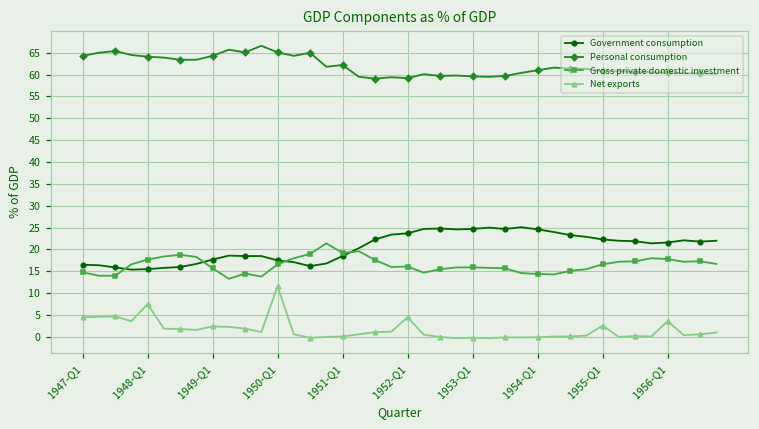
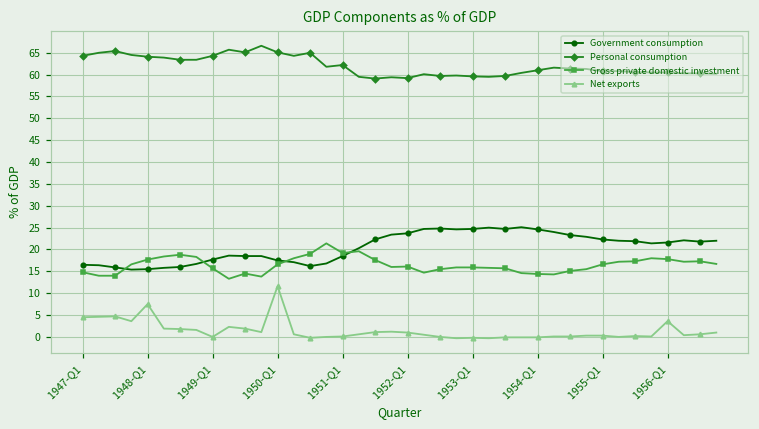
  {
    "Net exports": {
      "1947-Q1": 5,
      "1948-Q1": 8,
-     "1949-Q1": 2,
+     "1949-Q1": 0,
      "1950-Q1": 12,
      "1951-Q1": 0,
-     "1952-Q1": 5,
+     "1952-Q1": 1,
      "1953-Q1": 0,
      "1954-Q1": 0,
-     "1955-Q1": 3,
+     "1955-Q1": 0,
      "1956-Q1": 4
    }
  }
